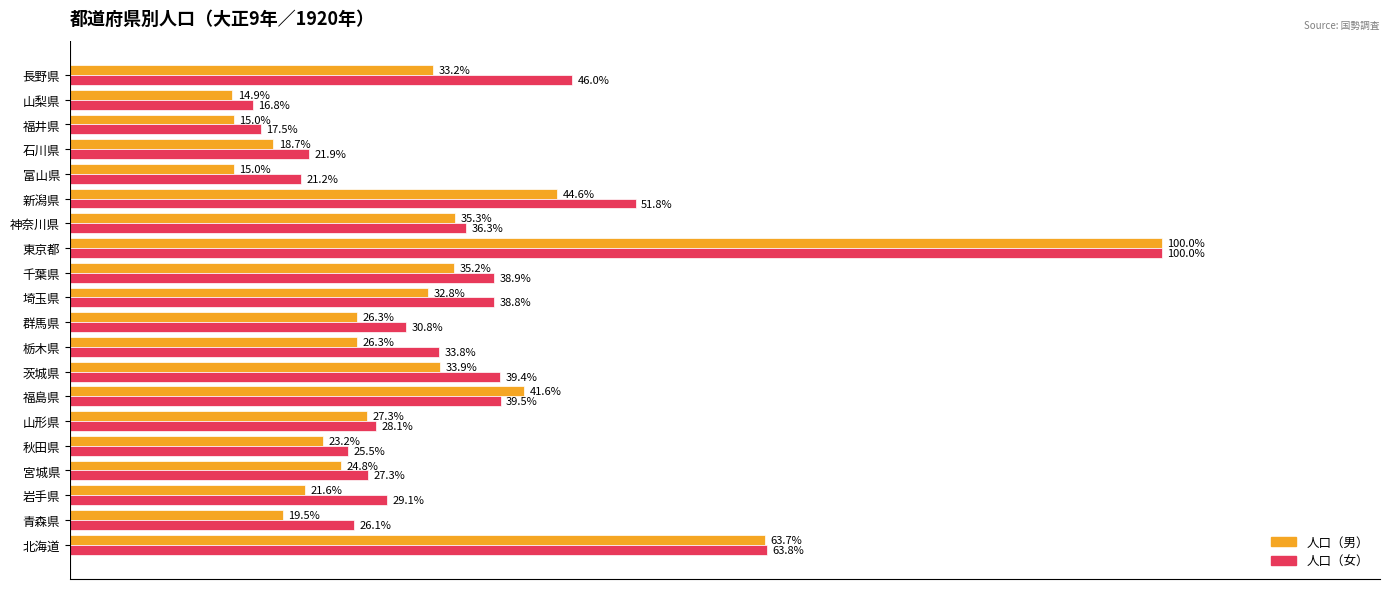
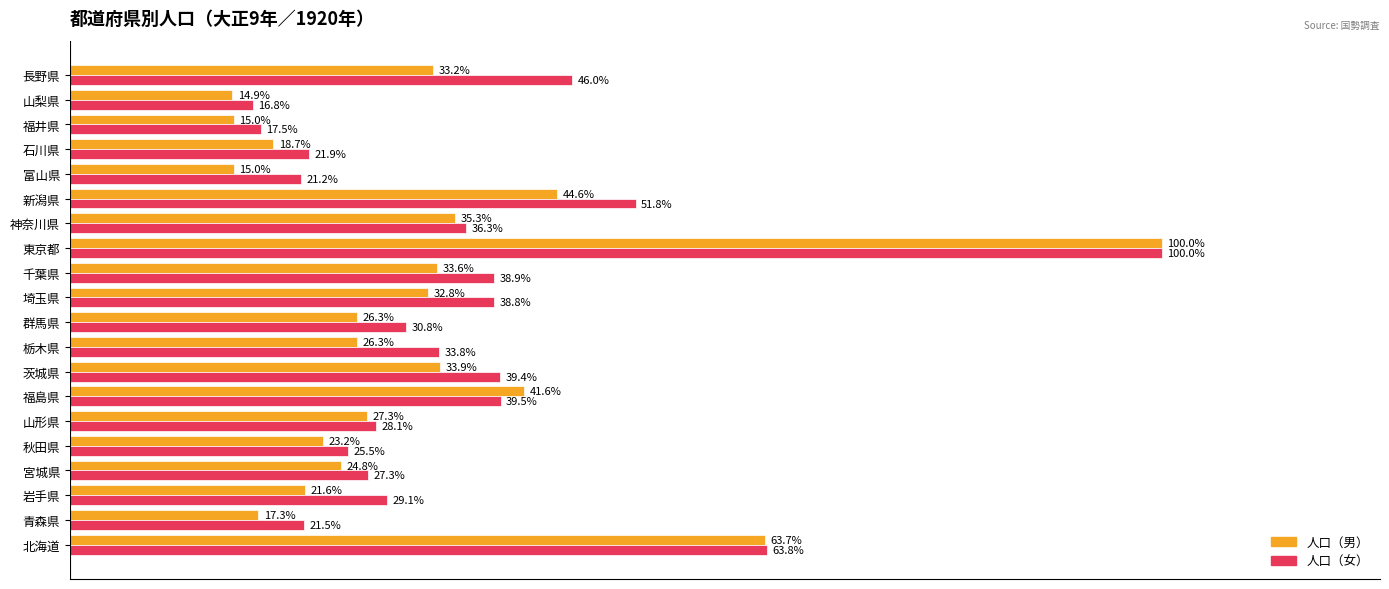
  {
    "人口（男）": {
      "長野県": "33.2%",
      "山梨県": "14.9%",
      "福井県": "15.0%",
      "石川県": "18.7%",
      "富山県": "15.0%",
      "新潟県": "44.6%",
      "神奈川県": "35.3%",
      "東京都": "100.0%",
-     "千葉県": "35.2%",
+     "千葉県": "33.6%",
      "埼玉県": "32.8%",
      "群馬県": "26.3%",
      "栃木県": "26.3%",
      "茨城県": "33.9%",
      "福島県": "41.6%",
      "山形県": "27.3%",
      "秋田県": "23.2%",
      "宮城県": "24.8%",
      "岩手県": "21.6%",
-     "青森県": "19.5%",
+     "青森県": "17.3%",
      "北海道": "63.7%"
    },
    "人口（女）": {
      "長野県": "46.0%",
      "山梨県": "16.8%",
      "福井県": "17.5%",
      "石川県": "21.9%",
      "富山県": "21.2%",
      "新潟県": "51.8%",
      "神奈川県": "36.3%",
      "東京都": "100.0%",
      "千葉県": "38.9%",
      "埼玉県": "38.8%",
      "群馬県": "30.8%",
      "栃木県": "33.8%",
      "茨城県": "39.4%",
      "福島県": "39.5%",
      "山形県": "28.1%",
      "秋田県": "25.5%",
      "宮城県": "27.3%",
      "岩手県": "29.1%",
-     "青森県": "26.1%",
+     "青森県": "21.5%",
      "北海道": "63.8%"
    }
  }
